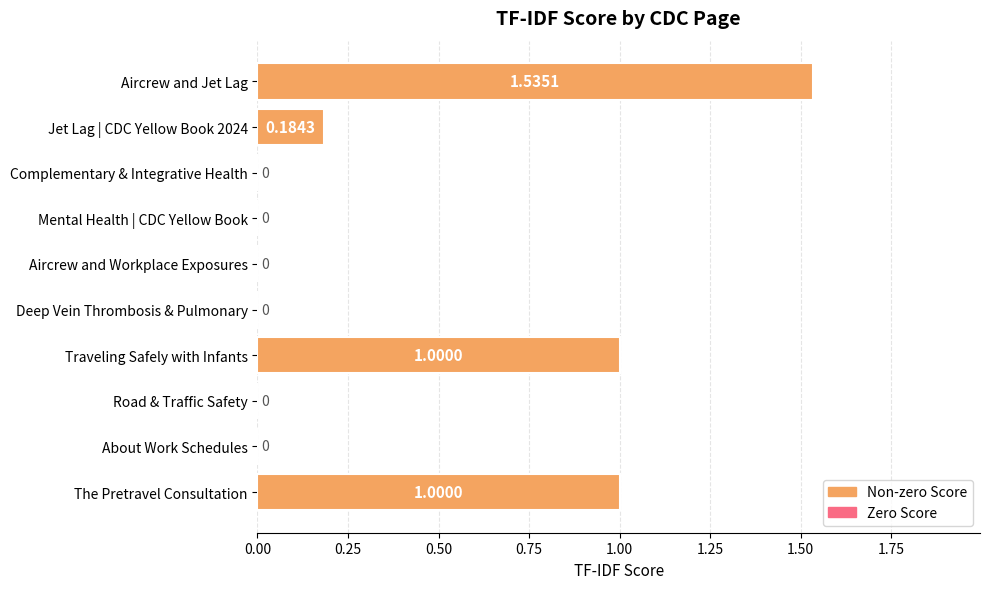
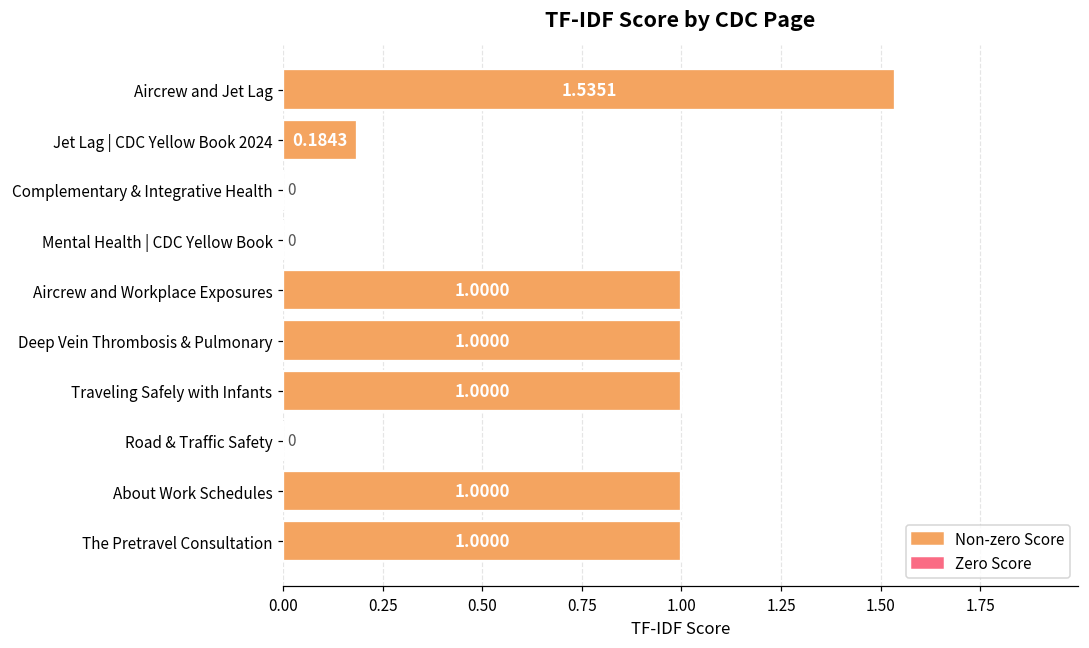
  {
    "Aircrew and Jet Lag": 1.5351,
    "Jet Lag | CDC Yellow Book 2024": 0.1843,
    "Complementary & Integrative Health": 0,
    "Mental Health | CDC Yellow Book": 0,
-   "Aircrew and Workplace Exposures": 0,
-   "Deep Vein Thrombosis & Pulmonary": 0,
+   "Aircrew and Workplace Exposures": 1.0000,
+   "Deep Vein Thrombosis & Pulmonary": 1.0000,
    "Traveling Safely with Infants": 1.0000,
    "Road & Traffic Safety": 0,
-   "About Work Schedules": 0,
+   "About Work Schedules": 1.0000,
    "The Pretravel Consultation": 1.0000
  }
